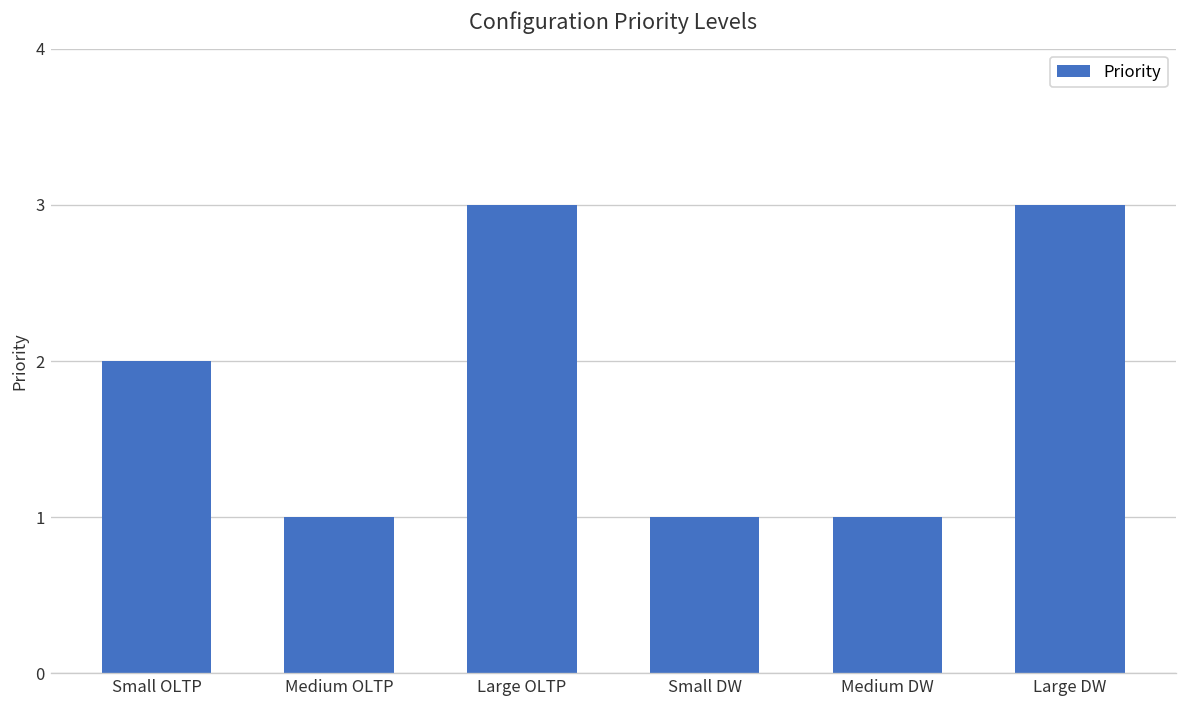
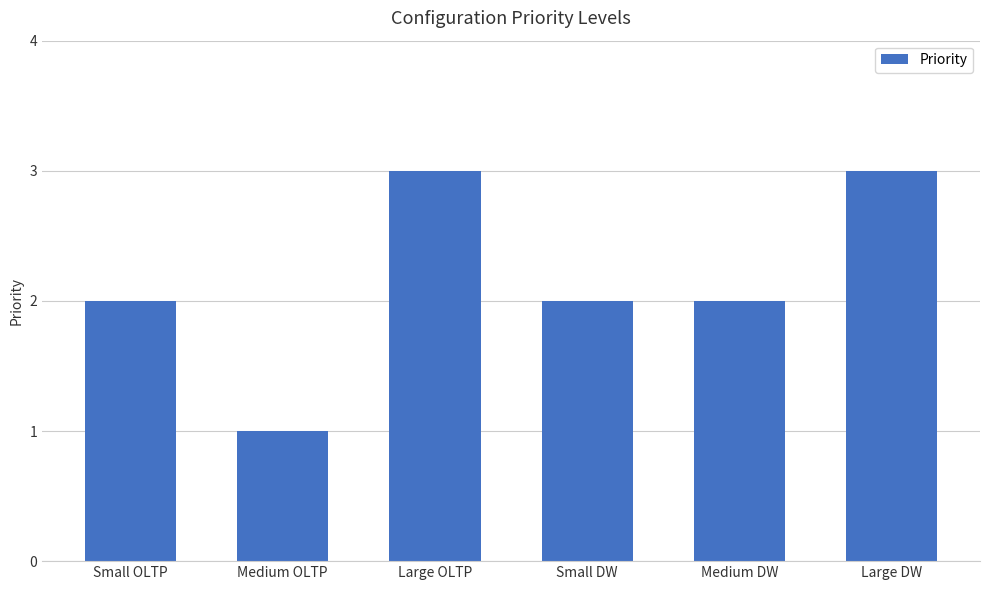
  {
    "Small OLTP": 2,
    "Medium OLTP": 1,
    "Large OLTP": 3,
-   "Small DW": 1,
-   "Medium DW": 1,
+   "Small DW": 2,
+   "Medium DW": 2,
    "Large DW": 3
  }
